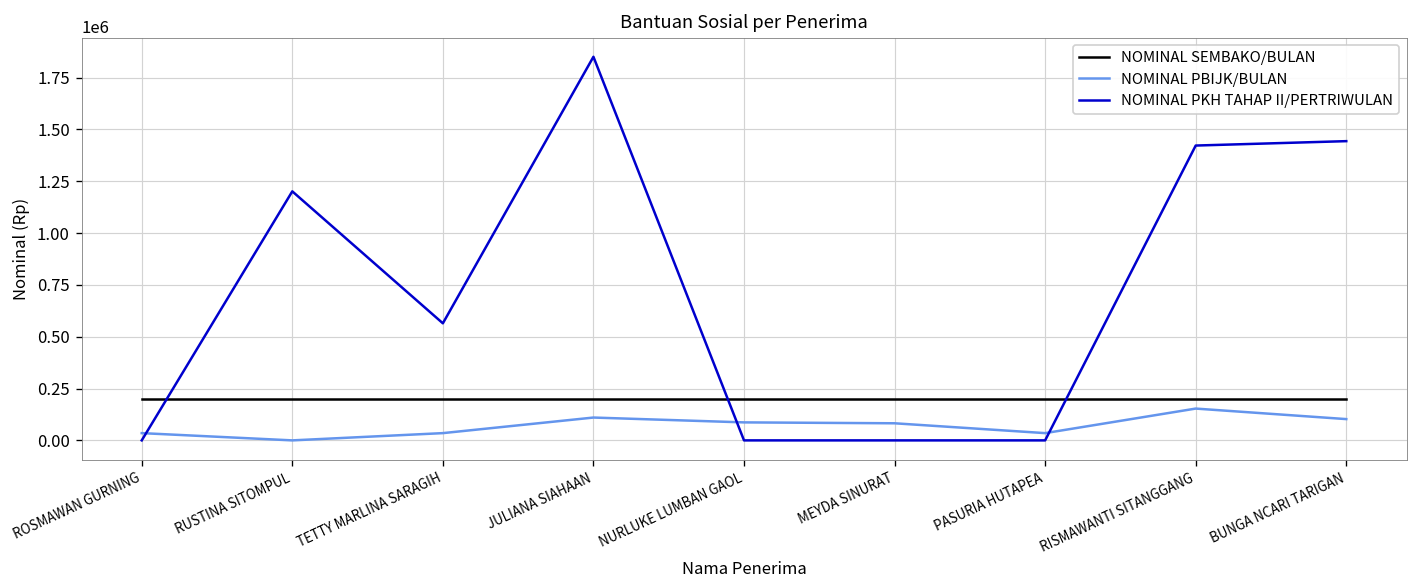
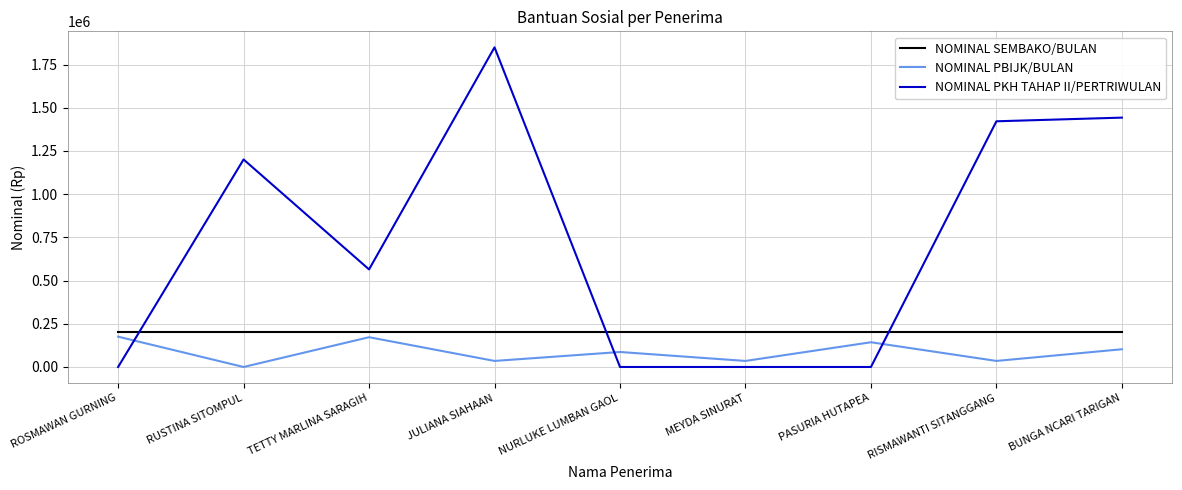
  {
    "NOMINAL SEMBAKO/BULAN": {
      "ROSMAWAN GURNING": 200000,
      "RUSTINA SITOMPUL": 200000,
      "TETTY MARLINA SARAGIH": 200000,
      "JULIANA SIAHAAN": 200000,
      "NURLUKE LUMBAN GAOL": 200000,
      "MEYDA SINURAT": 200000,
      "PASURIA HUTAPEA": 200000,
      "RISMAWANTI SITANGGANG": 200000,
      "BUNGA NCARI TARIGAN": 200000
    },
    "NOMINAL PBIJK/BULAN": {
-     "ROSMAWAN GURNING": 40000,
+     "ROSMAWAN GURNING": 180000,
      "RUSTINA SITOMPUL": 0,
-     "TETTY MARLINA SARAGIH": 40000,
-     "JULIANA SIAHAAN": 110000,
+     "TETTY MARLINA SARAGIH": 170000,
+     "JULIANA SIAHAAN": 40000,
      "NURLUKE LUMBAN GAOL": 90000,
-     "MEYDA SINURAT": 80000,
-     "PASURIA HUTAPEA": 40000,
-     "RISMAWANTI SITANGGANG": 150000,
+     "MEYDA SINURAT": 40000,
+     "PASURIA HUTAPEA": 140000,
+     "RISMAWANTI SITANGGANG": 40000,
      "BUNGA NCARI TARIGAN": 100000
    },
    "NOMINAL PKH TAHAP II/PERTRIWULAN": {
      "ROSMAWAN GURNING": 0,
      "RUSTINA SITOMPUL": 1200000,
      "TETTY MARLINA SARAGIH": 560000,
      "JULIANA SIAHAAN": 1850000,
      "NURLUKE LUMBAN GAOL": 0,
      "MEYDA SINURAT": 0,
      "PASURIA HUTAPEA": 0,
      "RISMAWANTI SITANGGANG": 1420000,
      "BUNGA NCARI TARIGAN": 1440000
    }
  }
